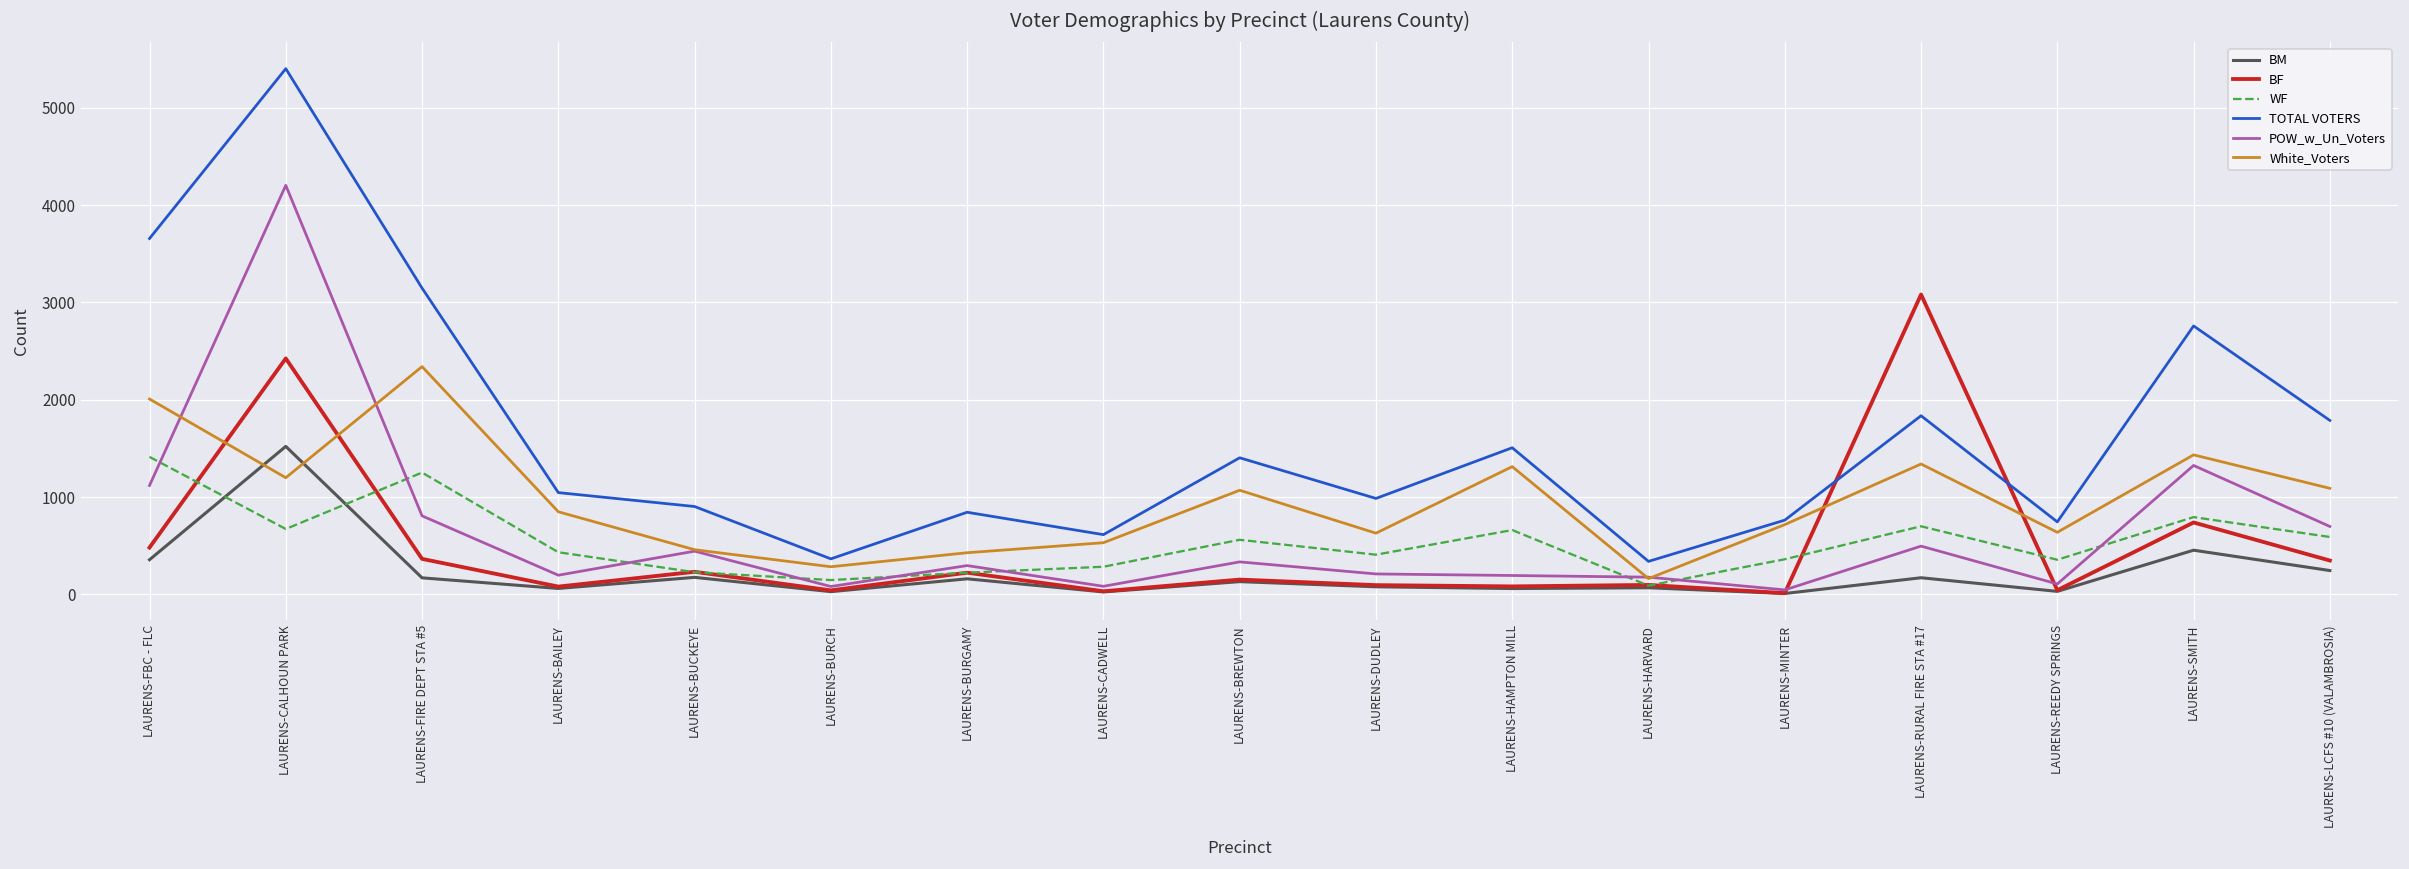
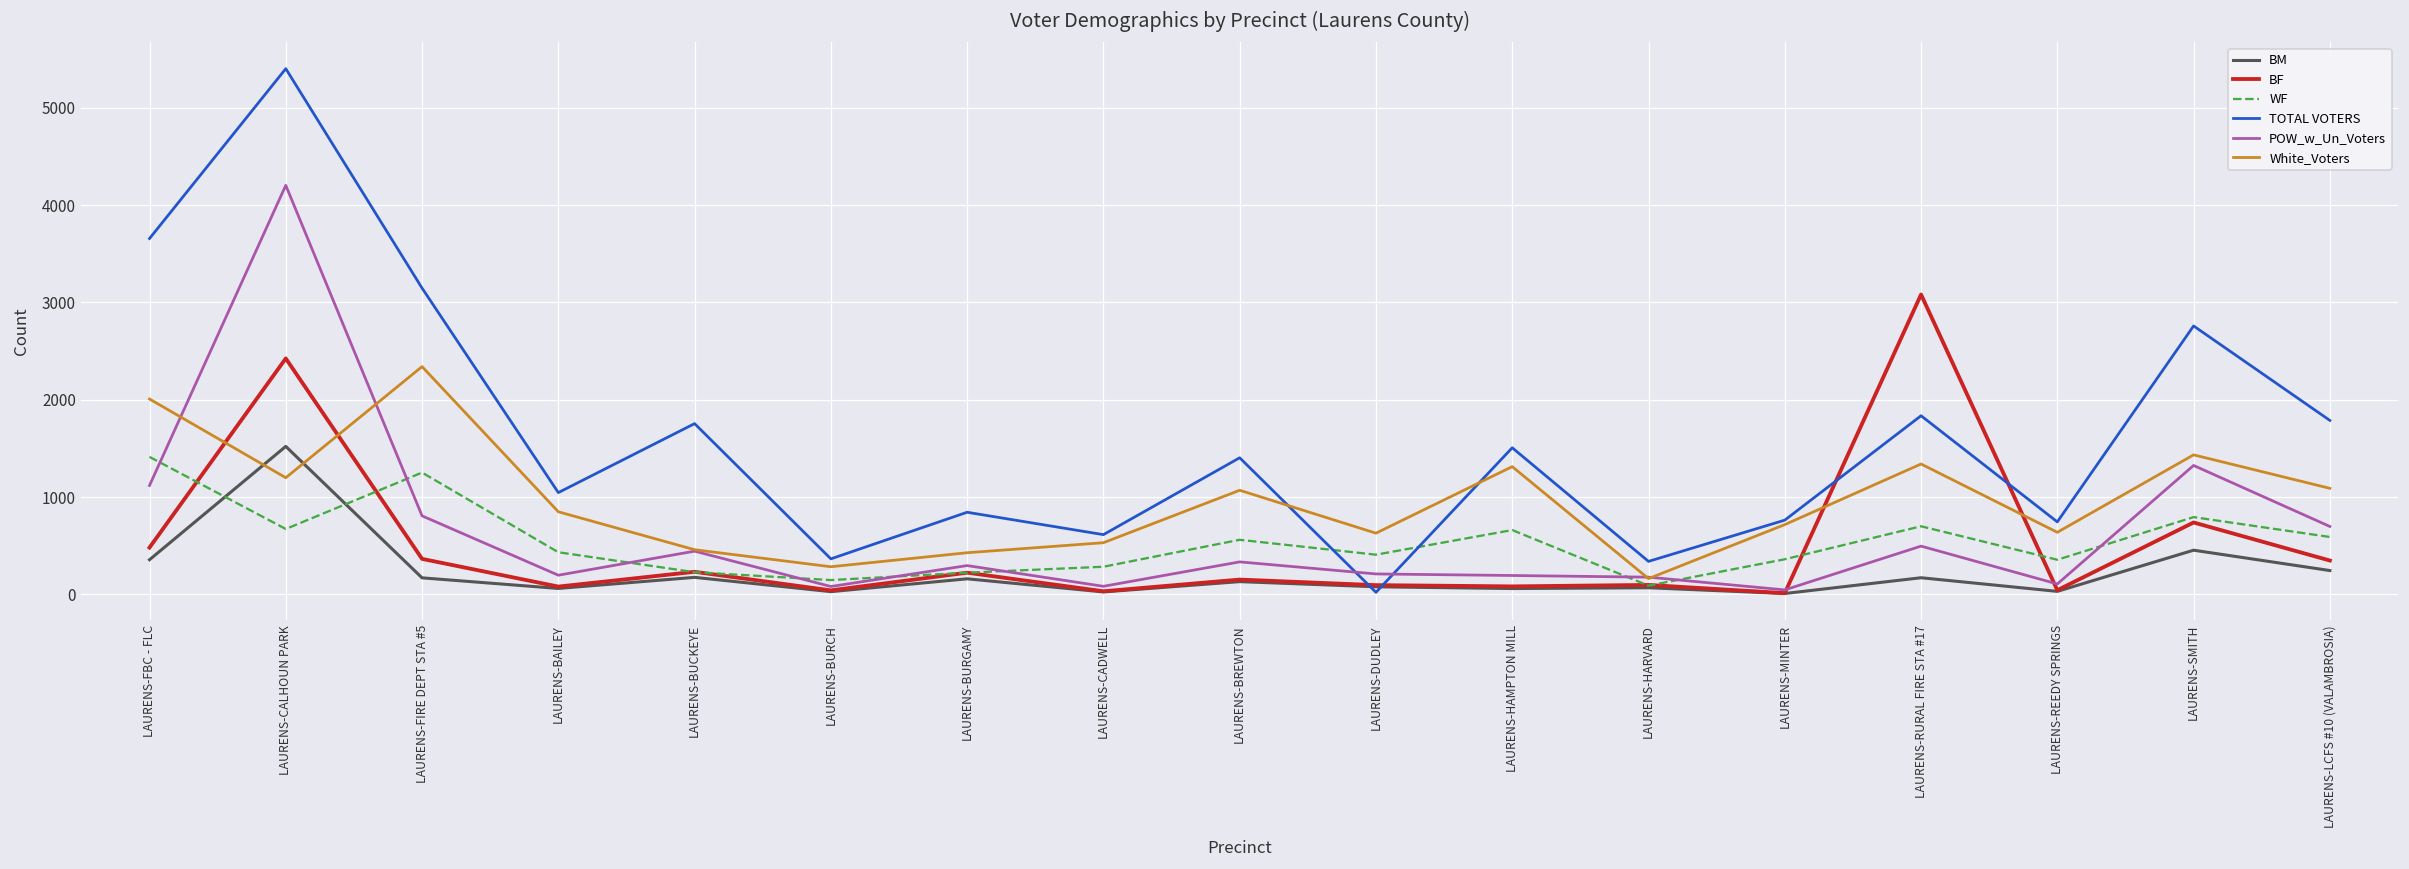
  {
    "BM": {
      "LAURENS-FBC - FLC": 400,
      "LAURENS-CALHOUN PARK": 1500,
      "LAURENS-FIRE DEPT STA #5": 200,
      "LAURENS-BUCKEYE": 200,
      "LAURENS-BURGAMY": 200,
      "LAURENS-RURAL FIRE STA #17": 200,
      "LAURENS-SMITH": 500,
      "LAURENS-LCFS #10 (VALAMBROSIA)": 200
    },
    "BF": {
      "LAURENS-FBC - FLC": 500,
      "LAURENS-CALHOUN PARK": 2400,
      "LAURENS-FIRE DEPT STA #5": 400,
      "LAURENS-RURAL FIRE STA #17": 3100,
      "LAURENS-SMITH": 700,
      "LAURENS-LCFS #10 (VALAMBROSIA)": 300
    },
    "WF": {
      "LAURENS-FBC - FLC": 1400,
      "LAURENS-CALHOUN PARK": 700,
      "LAURENS-FIRE DEPT STA #5": 1300,
      "LAURENS-BAILEY": 400,
      "LAURENS-BURCH": 100,
      "LAURENS-CADWELL": 300,
      "LAURENS-BREWTON": 600,
      "LAURENS-DUDLEY": 400,
      "LAURENS-HAMPTON MILL": 700,
      "LAURENS-MINTER": 400,
      "LAURENS-RURAL FIRE STA #17": 700,
      "LAURENS-REEDY SPRINGS": 400,
      "LAURENS-SMITH": 800,
      "LAURENS-LCFS #10 (VALAMBROSIA)": 600
    },
    "TOTAL VOTERS": {
      "LAURENS-FBC - FLC": 3700,
      "LAURENS-CALHOUN PARK": 5400,
      "LAURENS-FIRE DEPT STA #5": 3100,
      "LAURENS-BAILEY": 1000,
-     "LAURENS-BUCKEYE": 900,
+     "LAURENS-BUCKEYE": 1800,
      "LAURENS-BURCH": 400,
      "LAURENS-BURGAMY": 800,
      "LAURENS-CADWELL": 600,
      "LAURENS-BREWTON": 1400,
-     "LAURENS-DUDLEY": 1000,
+     "LAURENS-DUDLEY": 0,
      "LAURENS-HAMPTON MILL": 1500,
      "LAURENS-HARVARD": 300,
      "LAURENS-MINTER": 800,
      "LAURENS-RURAL FIRE STA #17": 1800,
      "LAURENS-REEDY SPRINGS": 700,
      "LAURENS-SMITH": 2800,
      "LAURENS-LCFS #10 (VALAMBROSIA)": 1800
    },
    "POW_w_Un_Voters": {
      "LAURENS-FBC - FLC": 1100,
      "LAURENS-CALHOUN PARK": 4200,
      "LAURENS-FIRE DEPT STA #5": 800,
      "LAURENS-BAILEY": 200,
      "LAURENS-BURCH": 100,
      "LAURENS-BURGAMY": 300,
      "LAURENS-CADWELL": 100,
      "LAURENS-BREWTON": 300,
      "LAURENS-DUDLEY": 200,
      "LAURENS-HAMPTON MILL": 200,
      "LAURENS-MINTER": 0,
      "LAURENS-RURAL FIRE STA #17": 500,
      "LAURENS-REEDY SPRINGS": 100,
      "LAURENS-SMITH": 1300,
      "LAURENS-LCFS #10 (VALAMBROSIA)": 700
    },
    "White_Voters": {
      "LAURENS-FBC - FLC": 2000,
      "LAURENS-CALHOUN PARK": 1200,
      "LAURENS-FIRE DEPT STA #5": 2300,
      "LAURENS-BAILEY": 800,
      "LAURENS-BURCH": 300,
      "LAURENS-BURGAMY": 400,
      "LAURENS-CADWELL": 500,
      "LAURENS-BREWTON": 1100,
      "LAURENS-DUDLEY": 600,
      "LAURENS-HAMPTON MILL": 1300,
      "LAURENS-MINTER": 700,
      "LAURENS-RURAL FIRE STA #17": 1300,
      "LAURENS-REEDY SPRINGS": 600,
      "LAURENS-SMITH": 1400,
      "LAURENS-LCFS #10 (VALAMBROSIA)": 1100
    }
  }
